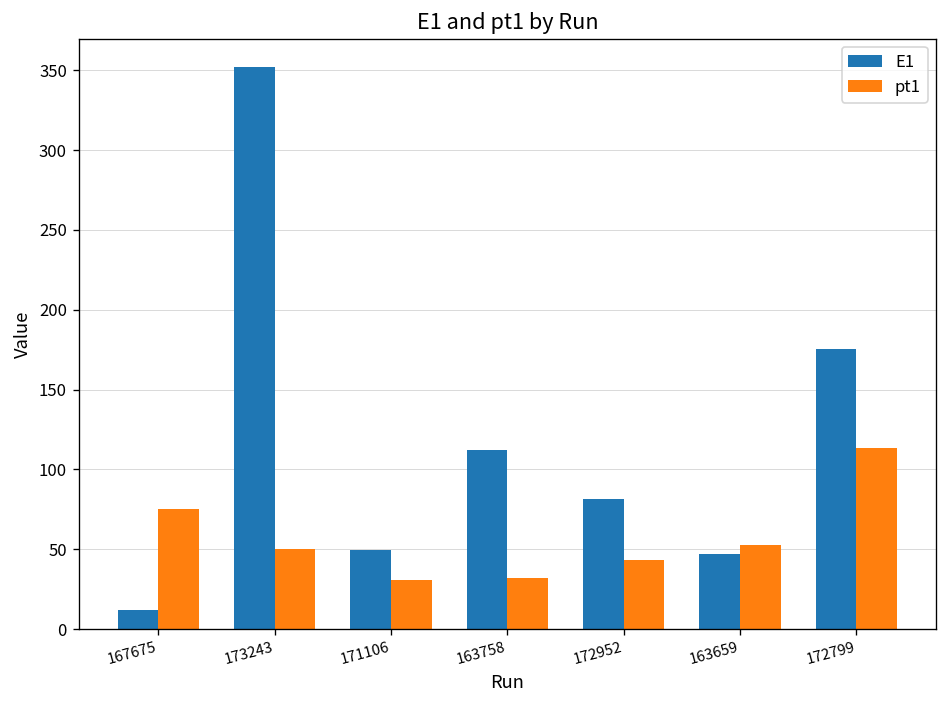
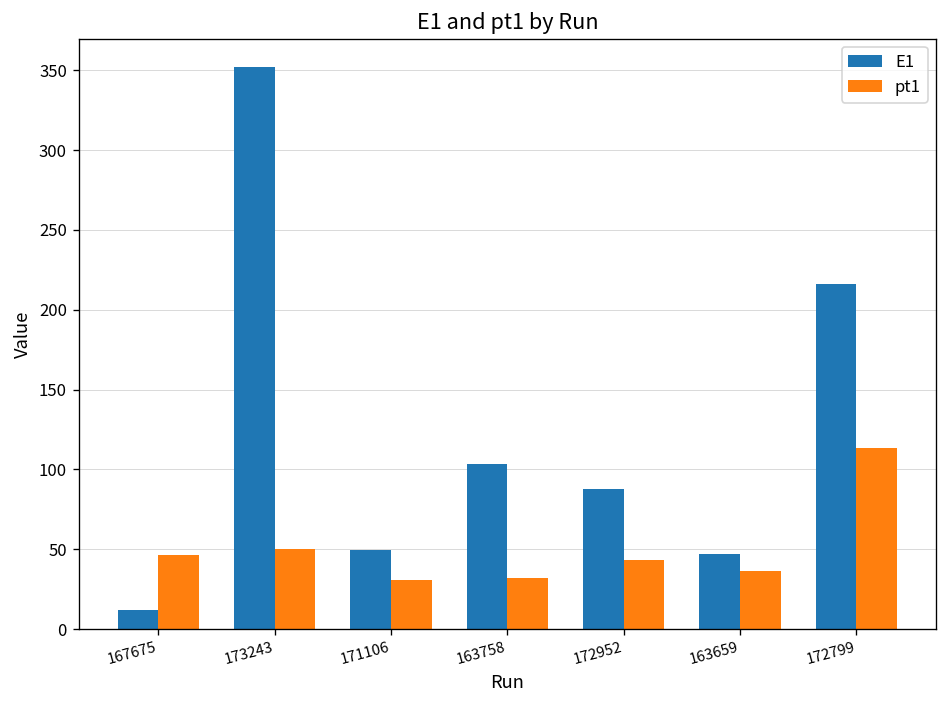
  {
    "E1": {
      "167675": 12,
      "173243": 352,
      "171106": 50,
-     "163758": 112,
-     "172952": 81,
+     "163758": 104,
+     "172952": 88,
      "163659": 47,
-     "172799": 175
+     "172799": 216
    },
    "pt1": {
-     "167675": 76,
+     "167675": 46,
      "173243": 50,
      "171106": 31,
      "163758": 32,
      "172952": 43,
-     "163659": 53,
+     "163659": 36,
      "172799": 113
    }
  }
